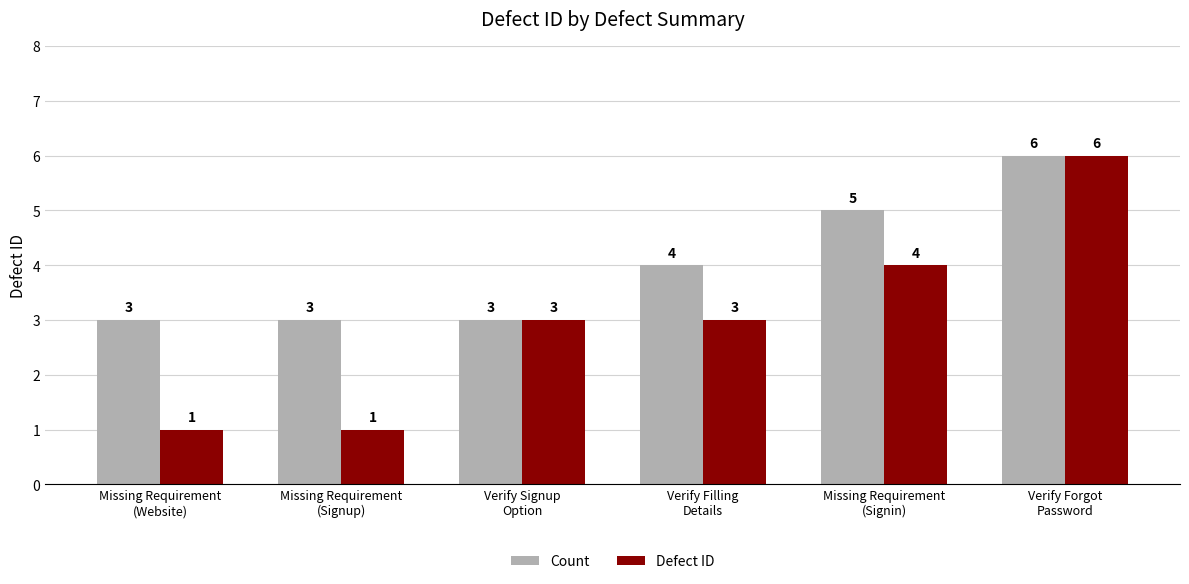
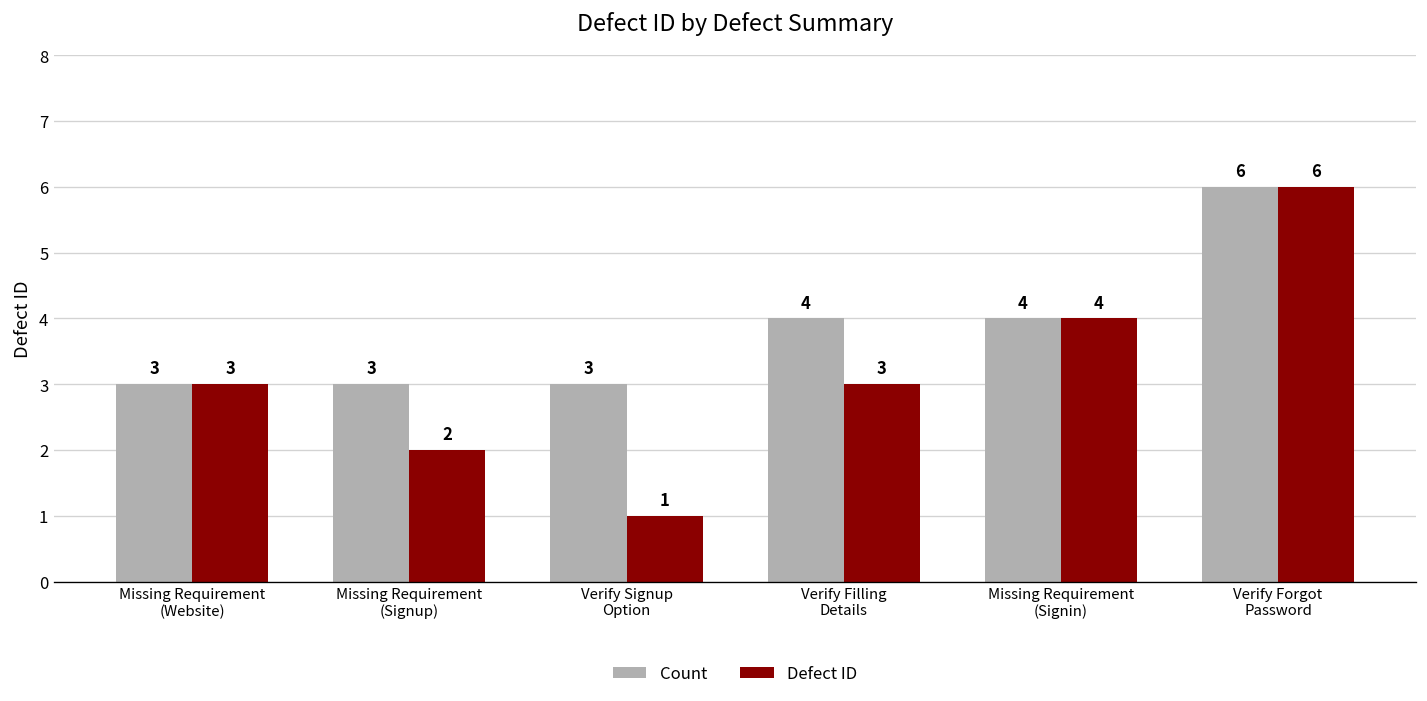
  {
    "Count": {
      "Missing Requirement (Website)": 3,
      "Missing Requirement (Signup)": 3,
      "Verify Signup Option": 3,
      "Verify Filling Details": 4,
-     "Missing Requirement (Signin)": 5,
+     "Missing Requirement (Signin)": 4,
      "Verify Forgot Password": 6
    },
    "Defect ID": {
-     "Missing Requirement (Website)": 1,
-     "Missing Requirement (Signup)": 1,
-     "Verify Signup Option": 3,
+     "Missing Requirement (Website)": 3,
+     "Missing Requirement (Signup)": 2,
+     "Verify Signup Option": 1,
      "Verify Filling Details": 3,
      "Missing Requirement (Signin)": 4,
      "Verify Forgot Password": 6
    }
  }
